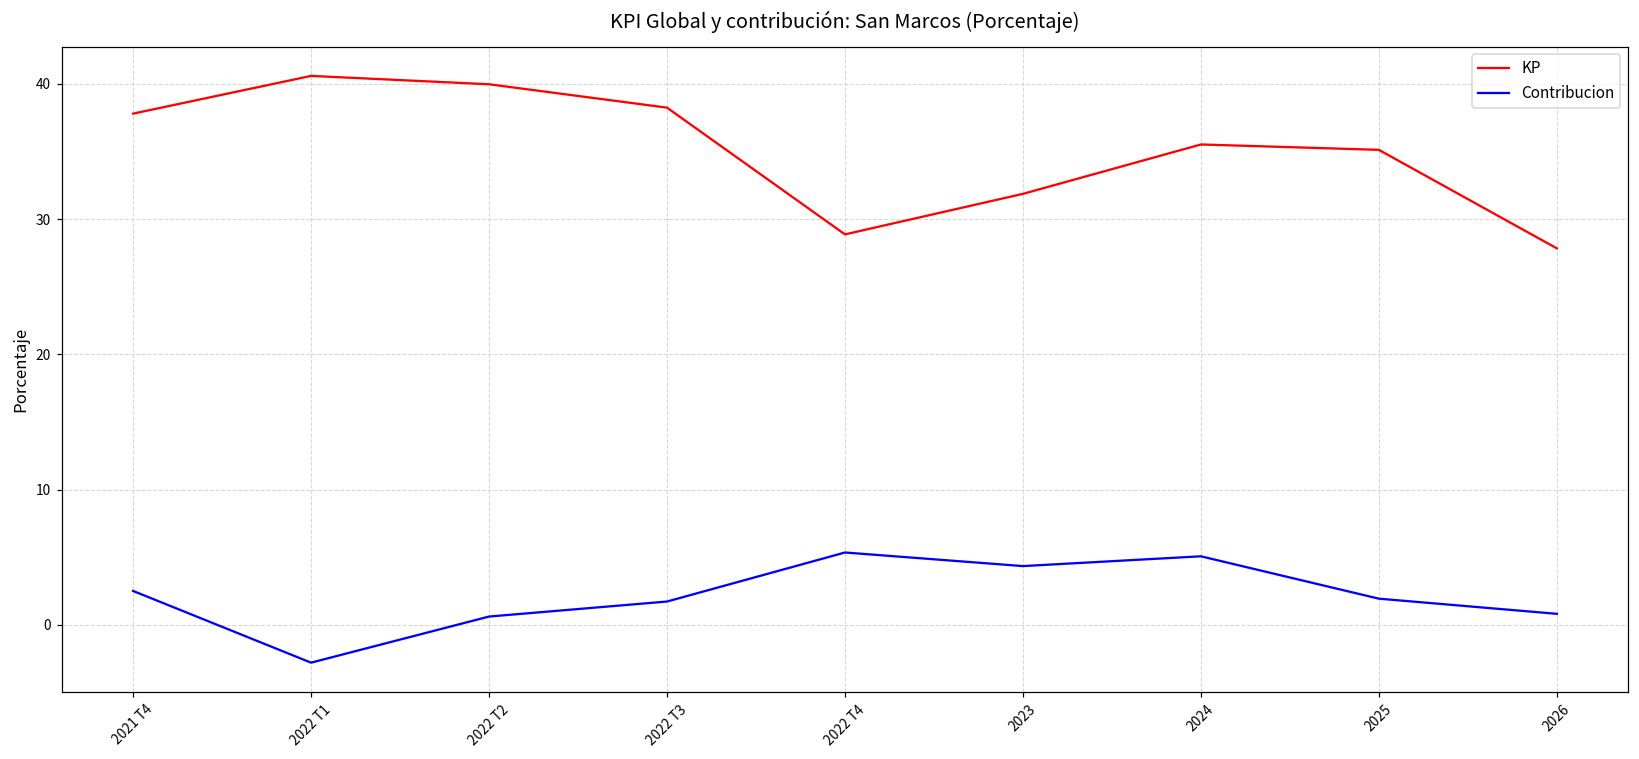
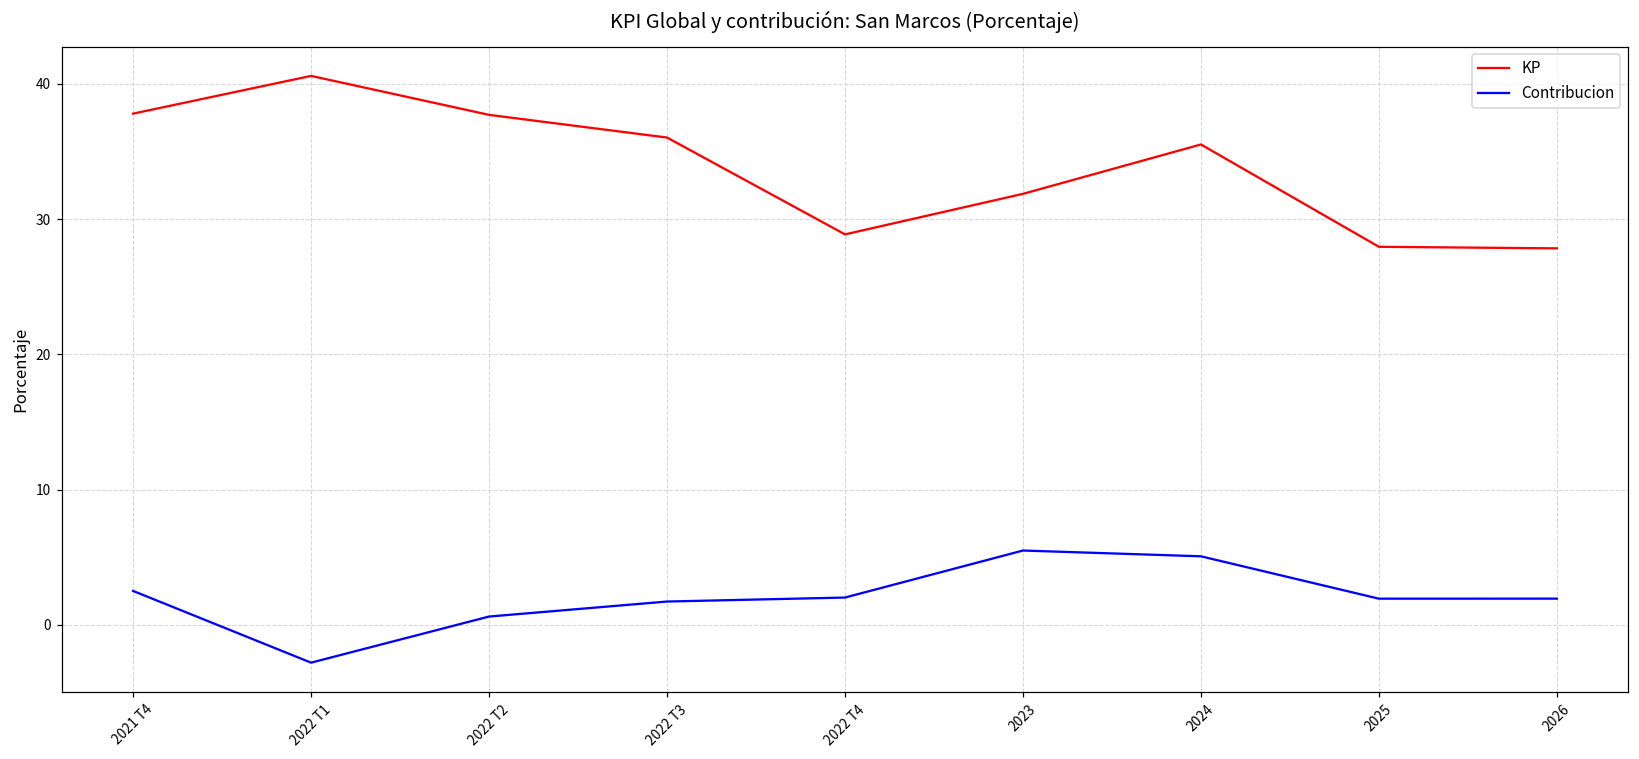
  {
    "KP": {
      "2021 T4": 37.8,
      "2022 T1": 40.6,
-     "2022 T2": 40.0,
-     "2022 T3": 38.2,
+     "2022 T2": 37.7,
+     "2022 T3": 36.0,
      "2022 T4": 28.9,
      "2023": 31.9,
      "2024": 35.5,
-     "2025": 35.1,
+     "2025": 28.0,
      "2026": 27.8
    },
    "Contribucion": {
      "2021 T4": 2.5,
      "2022 T1": -2.8,
      "2022 T2": 0.6,
      "2022 T3": 1.7,
-     "2022 T4": 5.4,
-     "2023": 4.4,
+     "2022 T4": 2.0,
+     "2023": 5.5,
      "2024": 5.1,
      "2025": 1.9,
-     "2026": 0.8
+     "2026": 1.9
    }
  }
